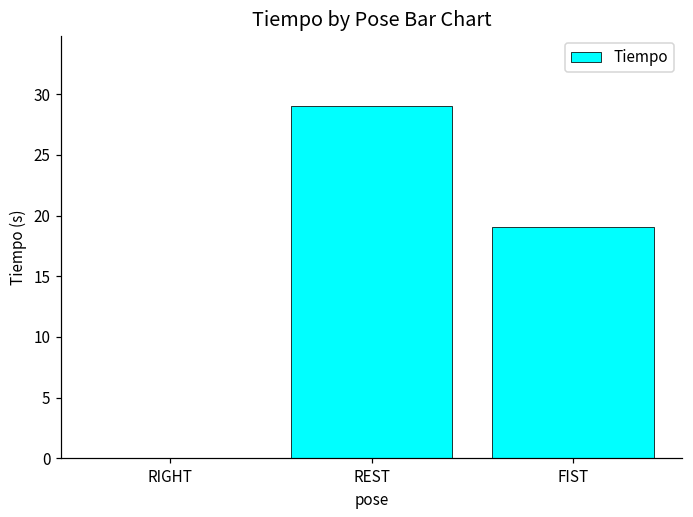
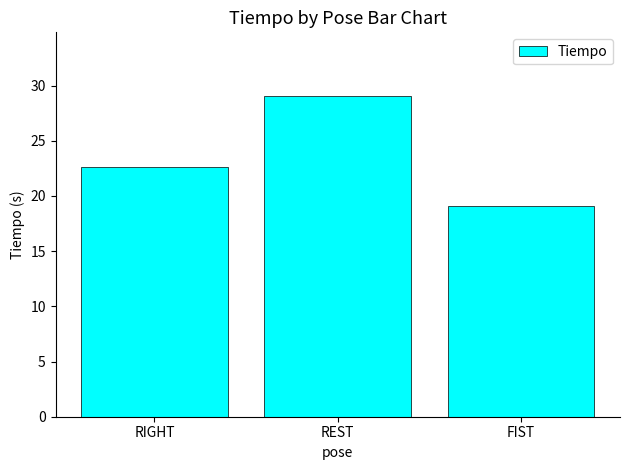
  {
-   "RIGHT": 0.0,
+   "RIGHT": 22.6,
    "REST": 29.0,
    "FIST": 19.1
  }
